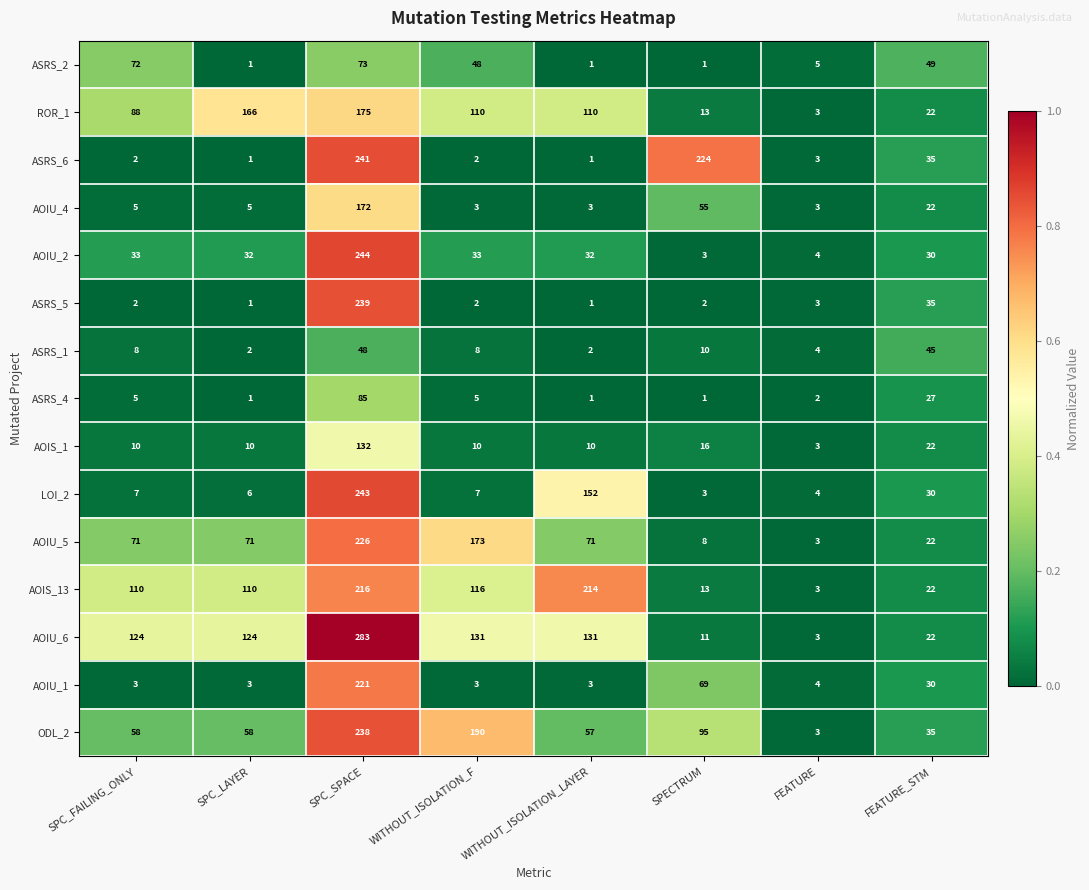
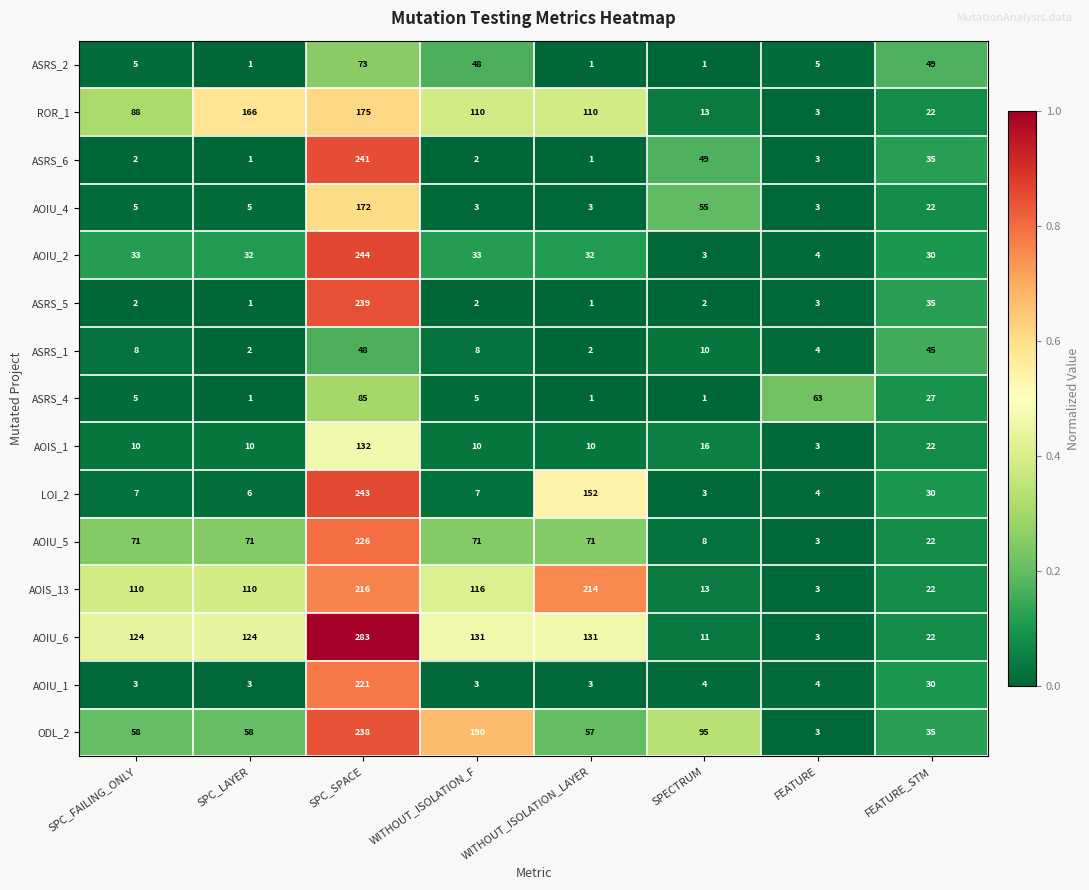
  {
    "ASRS_2": {
-     "SPC_FAILING_ONLY": 72,
+     "SPC_FAILING_ONLY": 5,
      "SPC_LAYER": 1,
      "SPC_SPACE": 73,
      "WITHOUT_ISOLATION_F": 48,
      "WITHOUT_ISOLATION_LAYER": 1,
      "SPECTRUM": 1,
      "FEATURE": 5,
      "FEATURE_STM": 49
    },
    "ROR_1": {
      "SPC_FAILING_ONLY": 88,
      "SPC_LAYER": 166,
      "SPC_SPACE": 175,
      "WITHOUT_ISOLATION_F": 110,
      "WITHOUT_ISOLATION_LAYER": 110,
      "SPECTRUM": 13,
      "FEATURE": 3,
      "FEATURE_STM": 22
    },
    "ASRS_6": {
      "SPC_FAILING_ONLY": 2,
      "SPC_LAYER": 1,
      "SPC_SPACE": 241,
      "WITHOUT_ISOLATION_F": 2,
      "WITHOUT_ISOLATION_LAYER": 1,
-     "SPECTRUM": 224,
+     "SPECTRUM": 49,
      "FEATURE": 3,
      "FEATURE_STM": 35
    },
    "AOIU_4": {
      "SPC_FAILING_ONLY": 5,
      "SPC_LAYER": 5,
      "SPC_SPACE": 172,
      "WITHOUT_ISOLATION_F": 3,
      "WITHOUT_ISOLATION_LAYER": 3,
      "SPECTRUM": 55,
      "FEATURE": 3,
      "FEATURE_STM": 22
    },
    "AOIU_2": {
      "SPC_FAILING_ONLY": 33,
      "SPC_LAYER": 32,
      "SPC_SPACE": 244,
      "WITHOUT_ISOLATION_F": 33,
      "WITHOUT_ISOLATION_LAYER": 32,
      "SPECTRUM": 3,
      "FEATURE": 4,
      "FEATURE_STM": 30
    },
    "ASRS_5": {
      "SPC_FAILING_ONLY": 2,
      "SPC_LAYER": 1,
      "SPC_SPACE": 239,
      "WITHOUT_ISOLATION_F": 2,
      "WITHOUT_ISOLATION_LAYER": 1,
      "SPECTRUM": 2,
      "FEATURE": 3,
      "FEATURE_STM": 35
    },
    "ASRS_1": {
      "SPC_FAILING_ONLY": 8,
      "SPC_LAYER": 2,
      "SPC_SPACE": 48,
      "WITHOUT_ISOLATION_F": 8,
      "WITHOUT_ISOLATION_LAYER": 2,
      "SPECTRUM": 10,
      "FEATURE": 4,
      "FEATURE_STM": 45
    },
    "ASRS_4": {
      "SPC_FAILING_ONLY": 5,
      "SPC_LAYER": 1,
      "SPC_SPACE": 85,
      "WITHOUT_ISOLATION_F": 5,
      "WITHOUT_ISOLATION_LAYER": 1,
      "SPECTRUM": 1,
-     "FEATURE": 2,
+     "FEATURE": 63,
      "FEATURE_STM": 27
    },
    "AOIS_1": {
      "SPC_FAILING_ONLY": 10,
      "SPC_LAYER": 10,
      "SPC_SPACE": 132,
      "WITHOUT_ISOLATION_F": 10,
      "WITHOUT_ISOLATION_LAYER": 10,
      "SPECTRUM": 16,
      "FEATURE": 3,
      "FEATURE_STM": 22
    },
    "LOI_2": {
      "SPC_FAILING_ONLY": 7,
      "SPC_LAYER": 6,
      "SPC_SPACE": 243,
      "WITHOUT_ISOLATION_F": 7,
      "WITHOUT_ISOLATION_LAYER": 152,
      "SPECTRUM": 3,
      "FEATURE": 4,
      "FEATURE_STM": 30
    },
    "AOIU_5": {
      "SPC_FAILING_ONLY": 71,
      "SPC_LAYER": 71,
      "SPC_SPACE": 226,
-     "WITHOUT_ISOLATION_F": 173,
+     "WITHOUT_ISOLATION_F": 71,
      "WITHOUT_ISOLATION_LAYER": 71,
      "SPECTRUM": 8,
      "FEATURE": 3,
      "FEATURE_STM": 22
    },
    "AOIS_13": {
      "SPC_FAILING_ONLY": 110,
      "SPC_LAYER": 110,
      "SPC_SPACE": 216,
      "WITHOUT_ISOLATION_F": 116,
      "WITHOUT_ISOLATION_LAYER": 214,
      "SPECTRUM": 13,
      "FEATURE": 3,
      "FEATURE_STM": 22
    },
    "AOIU_6": {
      "SPC_FAILING_ONLY": 124,
      "SPC_LAYER": 124,
      "SPC_SPACE": 283,
      "WITHOUT_ISOLATION_F": 131,
      "WITHOUT_ISOLATION_LAYER": 131,
      "SPECTRUM": 11,
      "FEATURE": 3,
      "FEATURE_STM": 22
    },
    "AOIU_1": {
      "SPC_FAILING_ONLY": 3,
      "SPC_LAYER": 3,
      "SPC_SPACE": 221,
      "WITHOUT_ISOLATION_F": 3,
      "WITHOUT_ISOLATION_LAYER": 3,
-     "SPECTRUM": 69,
+     "SPECTRUM": 4,
      "FEATURE": 4,
      "FEATURE_STM": 30
    },
    "ODL_2": {
      "SPC_FAILING_ONLY": 58,
      "SPC_LAYER": 58,
      "SPC_SPACE": 238,
      "WITHOUT_ISOLATION_F": 190,
      "WITHOUT_ISOLATION_LAYER": 57,
      "SPECTRUM": 95,
      "FEATURE": 3,
      "FEATURE_STM": 35
    }
  }
